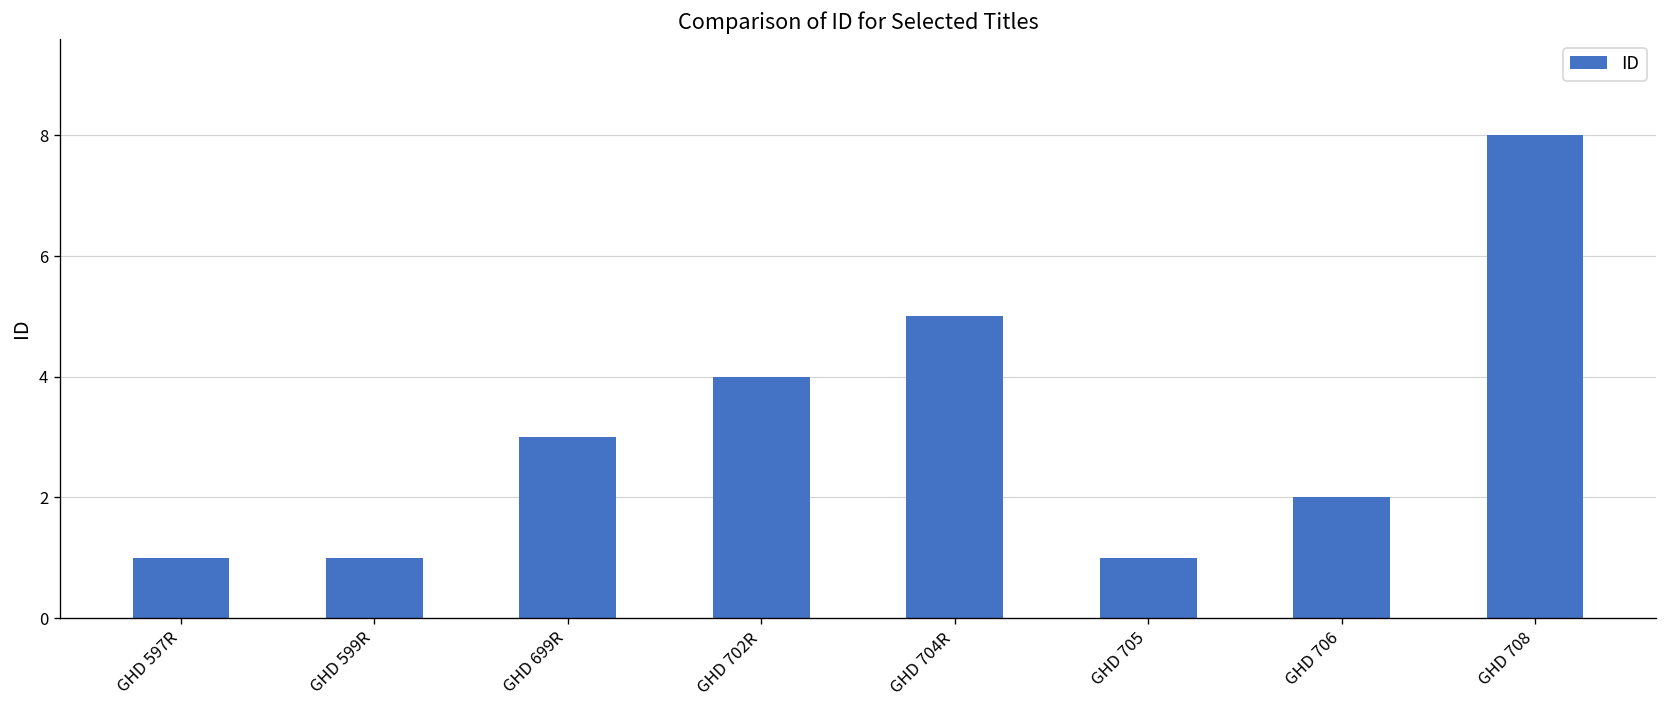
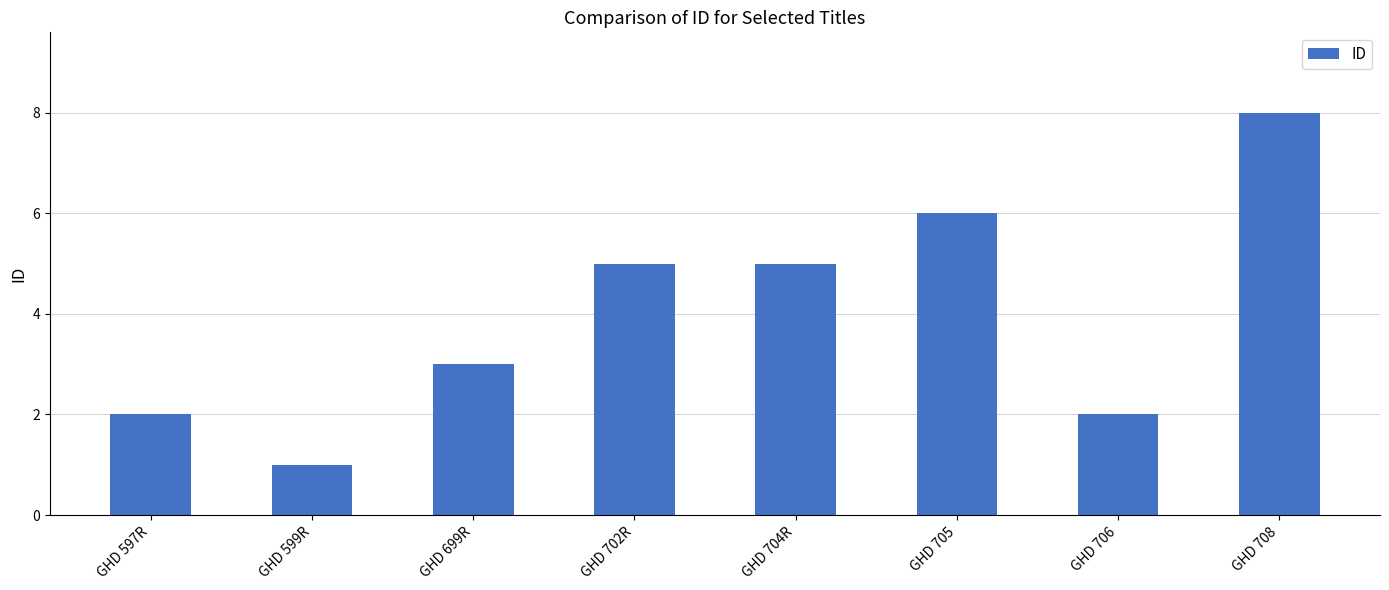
  {
-   "GHD 597R": 1,
+   "GHD 597R": 2,
    "GHD 599R": 1,
    "GHD 699R": 3,
-   "GHD 702R": 4,
+   "GHD 702R": 5,
    "GHD 704R": 5,
-   "GHD 705": 1,
+   "GHD 705": 6,
    "GHD 706": 2,
    "GHD 708": 8
  }
